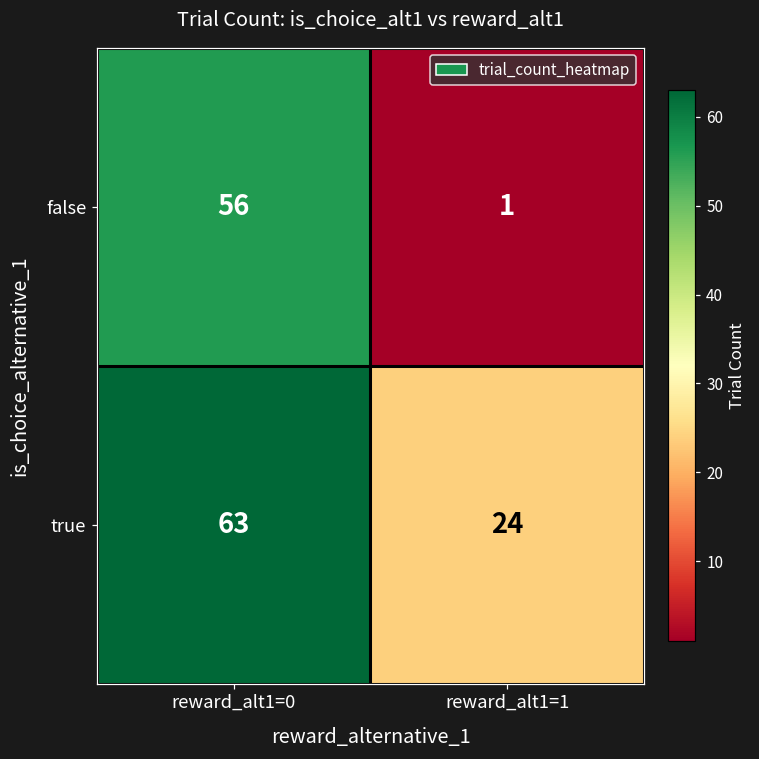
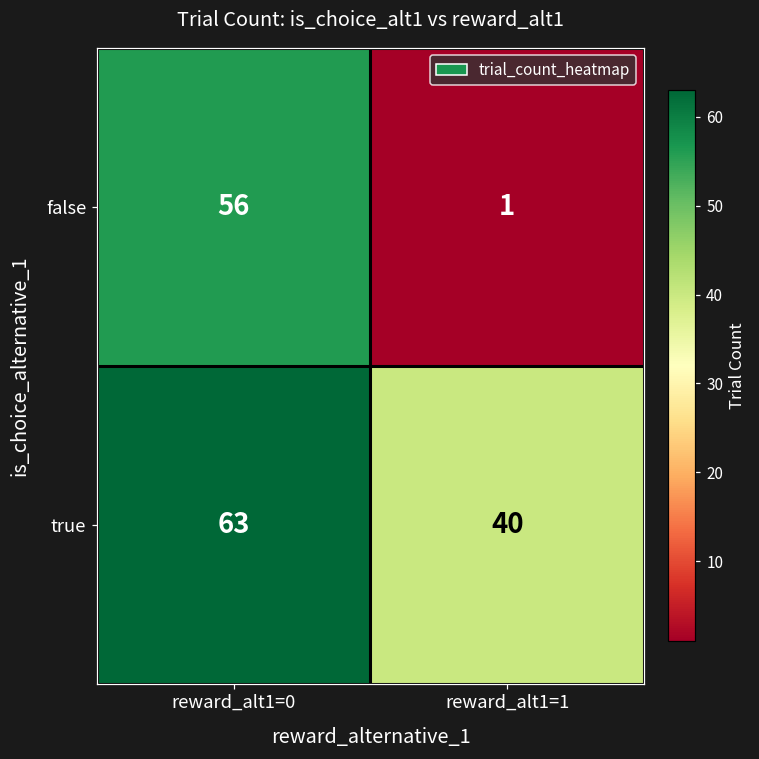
  {
    "false": {
      "reward_alt1=0": 56,
      "reward_alt1=1": 1
    },
    "true": {
      "reward_alt1=0": 63,
-     "reward_alt1=1": 24
+     "reward_alt1=1": 40
    }
  }
